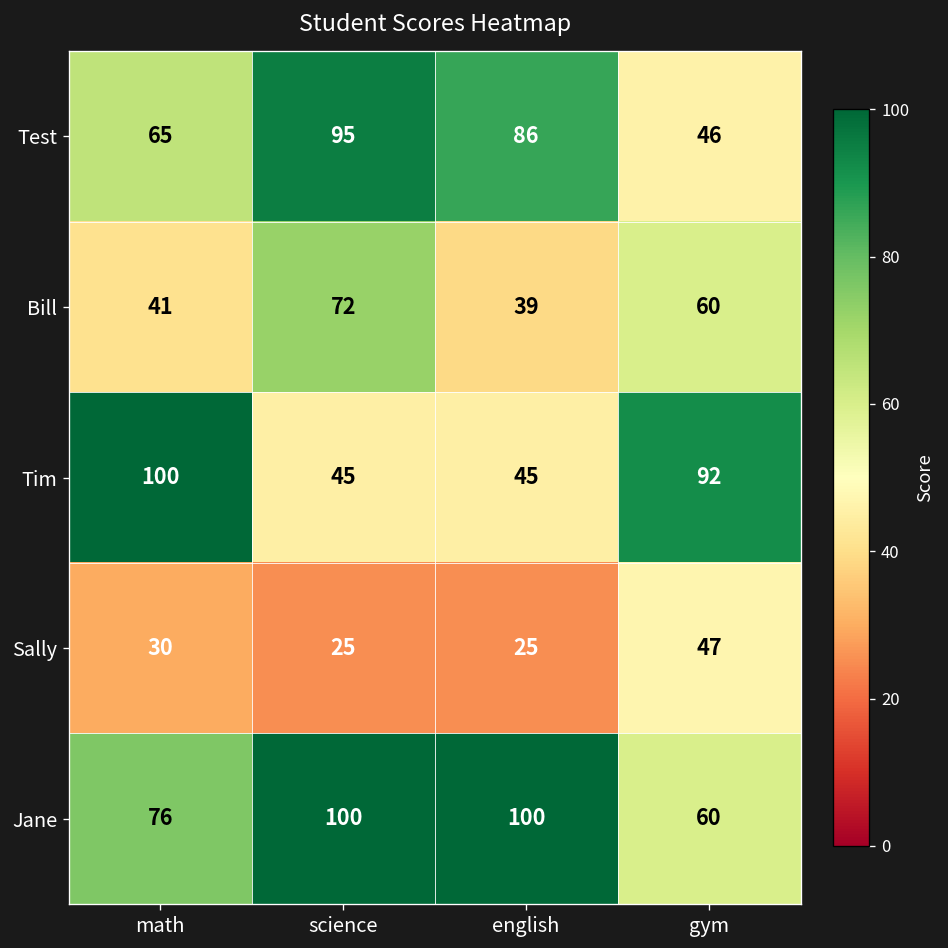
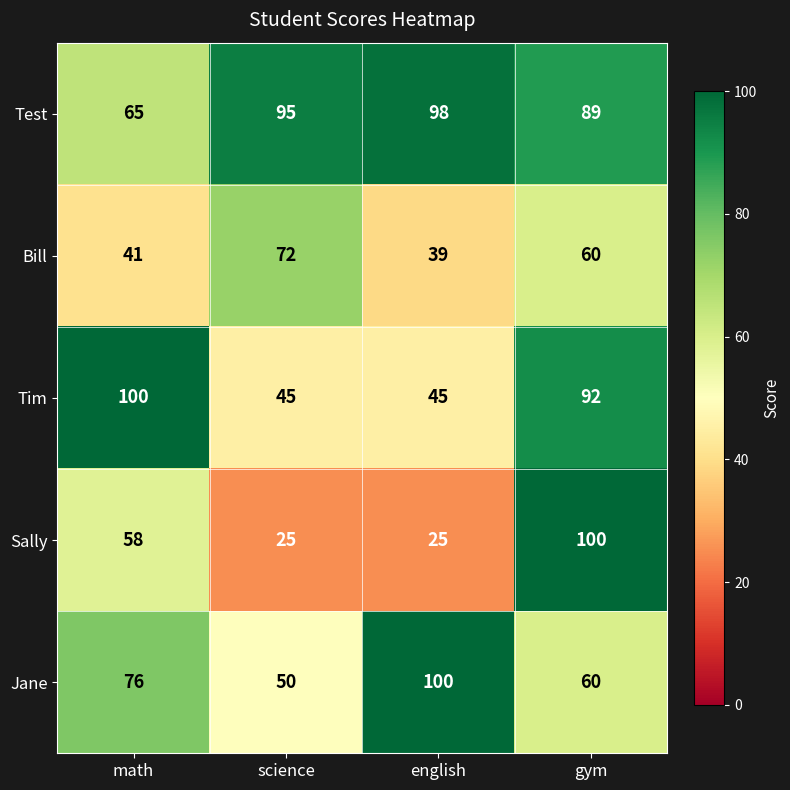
  {
    "Test": {
      "math": 65,
      "science": 95,
-     "english": 86,
-     "gym": 46
+     "english": 98,
+     "gym": 89
    },
    "Bill": {
      "math": 41,
      "science": 72,
      "english": 39,
      "gym": 60
    },
    "Tim": {
      "math": 100,
      "science": 45,
      "english": 45,
      "gym": 92
    },
    "Sally": {
-     "math": 30,
+     "math": 58,
      "science": 25,
      "english": 25,
-     "gym": 47
+     "gym": 100
    },
    "Jane": {
      "math": 76,
-     "science": 100,
+     "science": 50,
      "english": 100,
      "gym": 60
    }
  }
